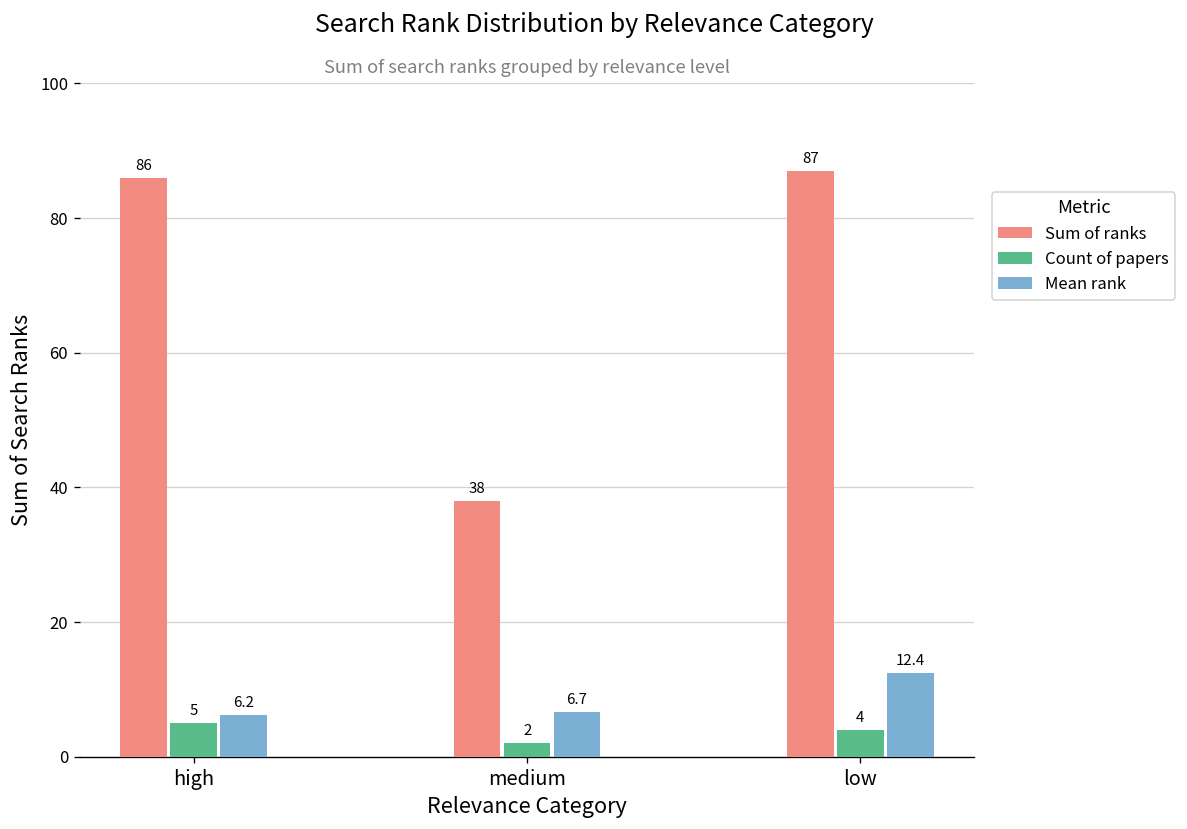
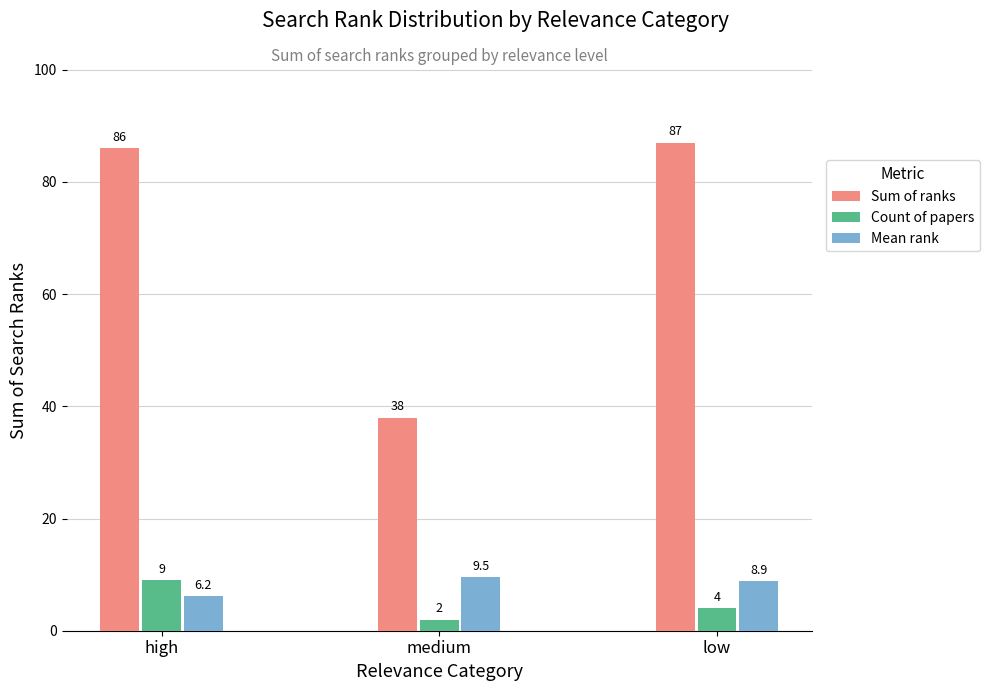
  {
    "Sum of ranks": {
      "high": 86,
      "medium": 38,
      "low": 87
    },
    "Count of papers": {
-     "high": 5,
+     "high": 9,
      "medium": 2,
      "low": 4
    },
    "Mean rank": {
      "high": 6.2,
-     "medium": 6.7,
-     "low": 12.4
+     "medium": 9.5,
+     "low": 8.9
    }
  }
